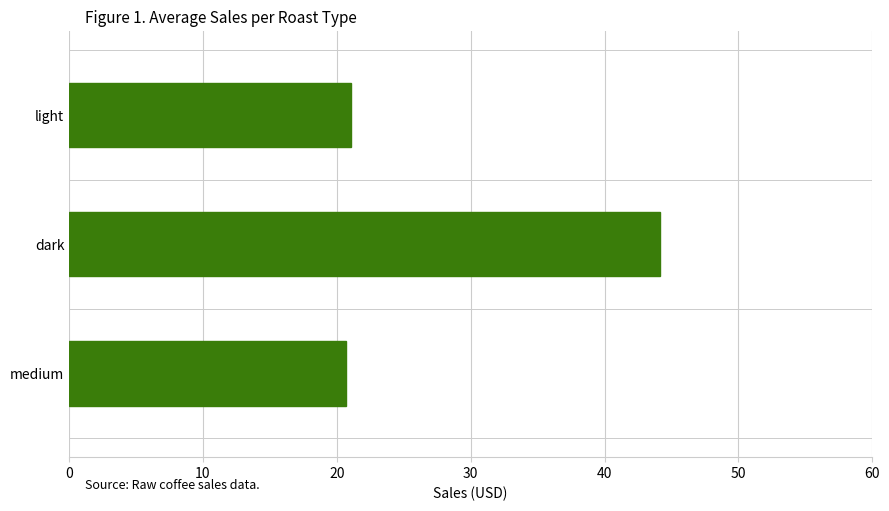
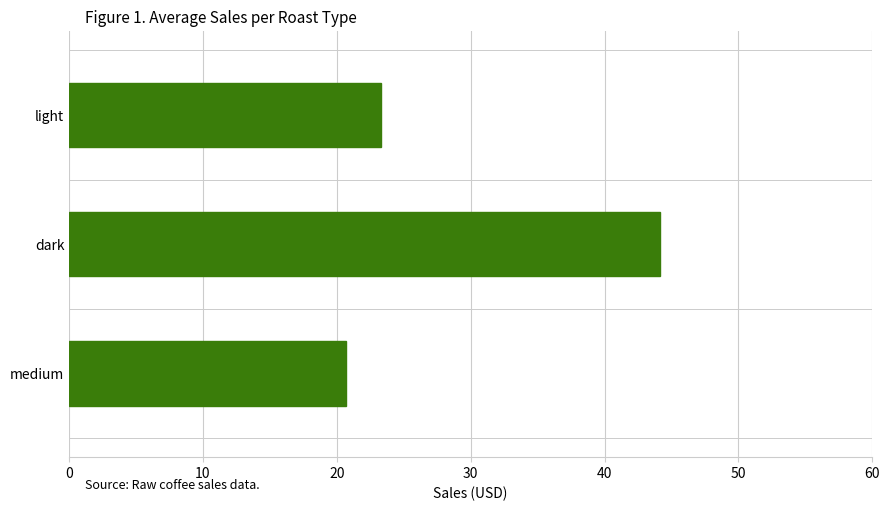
  {
-   "light": 21.0,
+   "light": 23.3,
    "dark": 44.2,
    "medium": 20.7
  }
